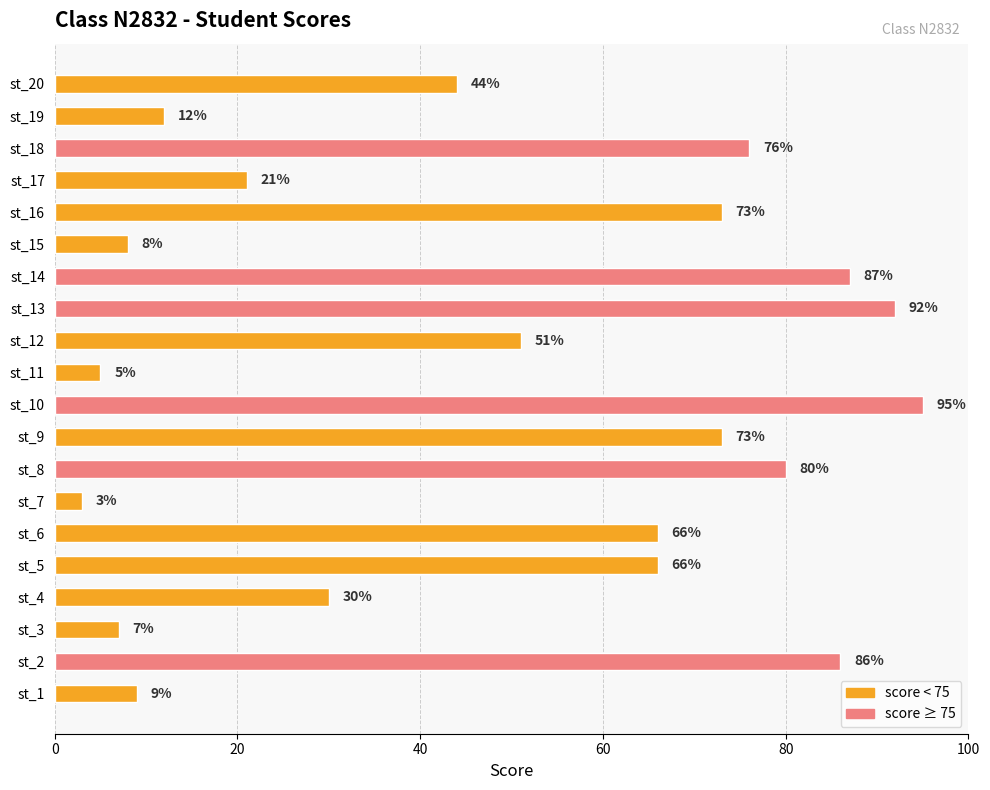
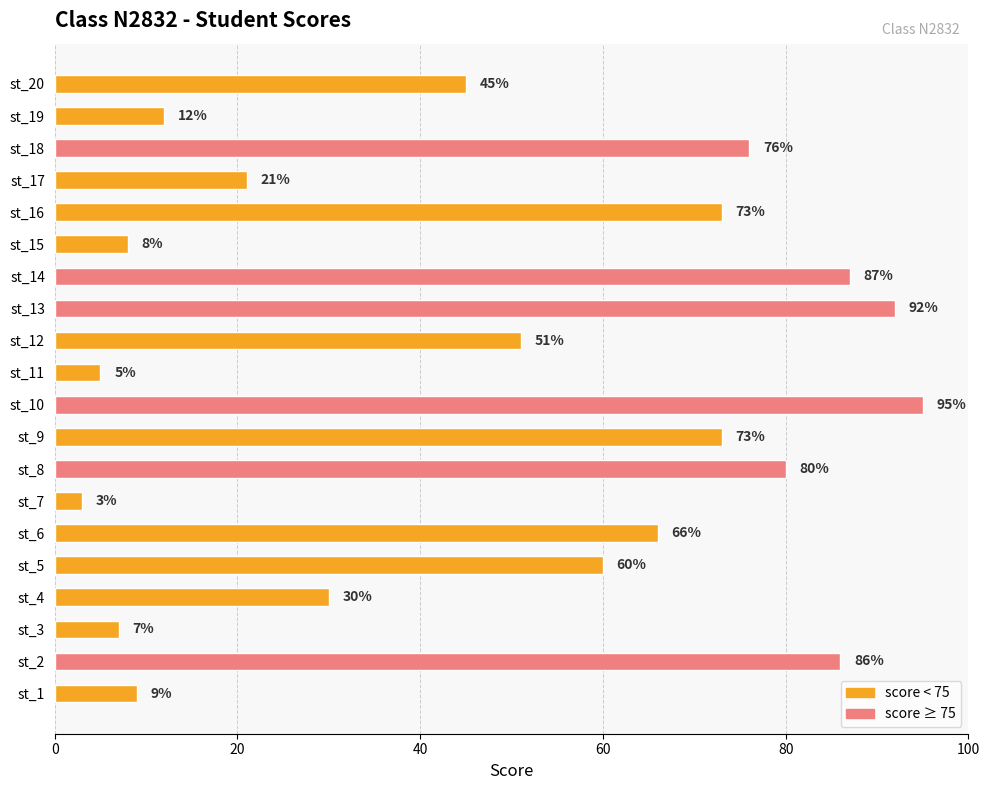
  {
-   "st_20": "44%",
+   "st_20": "45%",
    "st_19": "12%",
    "st_18": "76%",
    "st_17": "21%",
    "st_16": "73%",
    "st_15": "8%",
    "st_14": "87%",
    "st_13": "92%",
    "st_12": "51%",
    "st_11": "5%",
    "st_10": "95%",
    "st_9": "73%",
    "st_8": "80%",
    "st_7": "3%",
    "st_6": "66%",
-   "st_5": "66%",
+   "st_5": "60%",
    "st_4": "30%",
    "st_3": "7%",
    "st_2": "86%",
    "st_1": "9%"
  }
